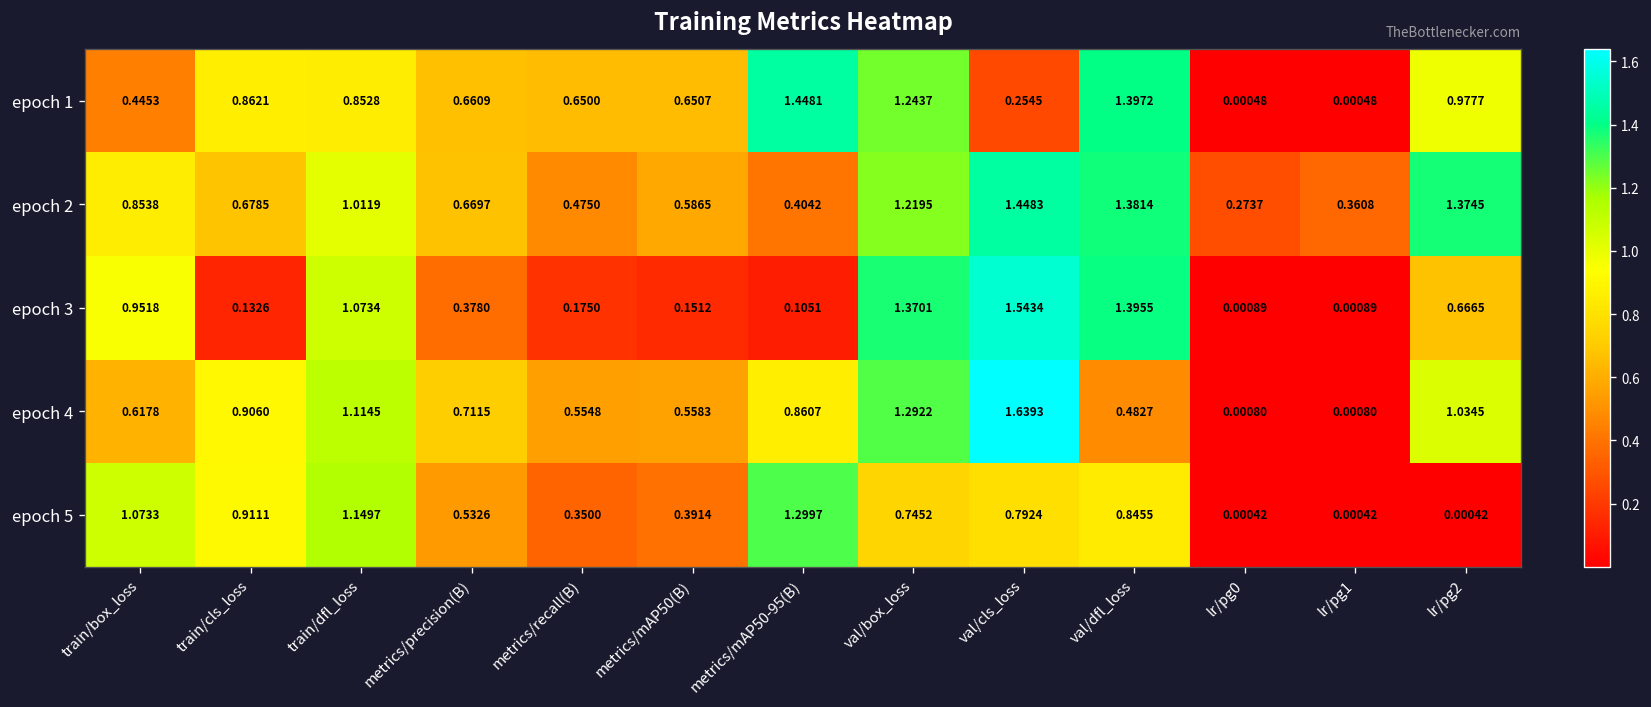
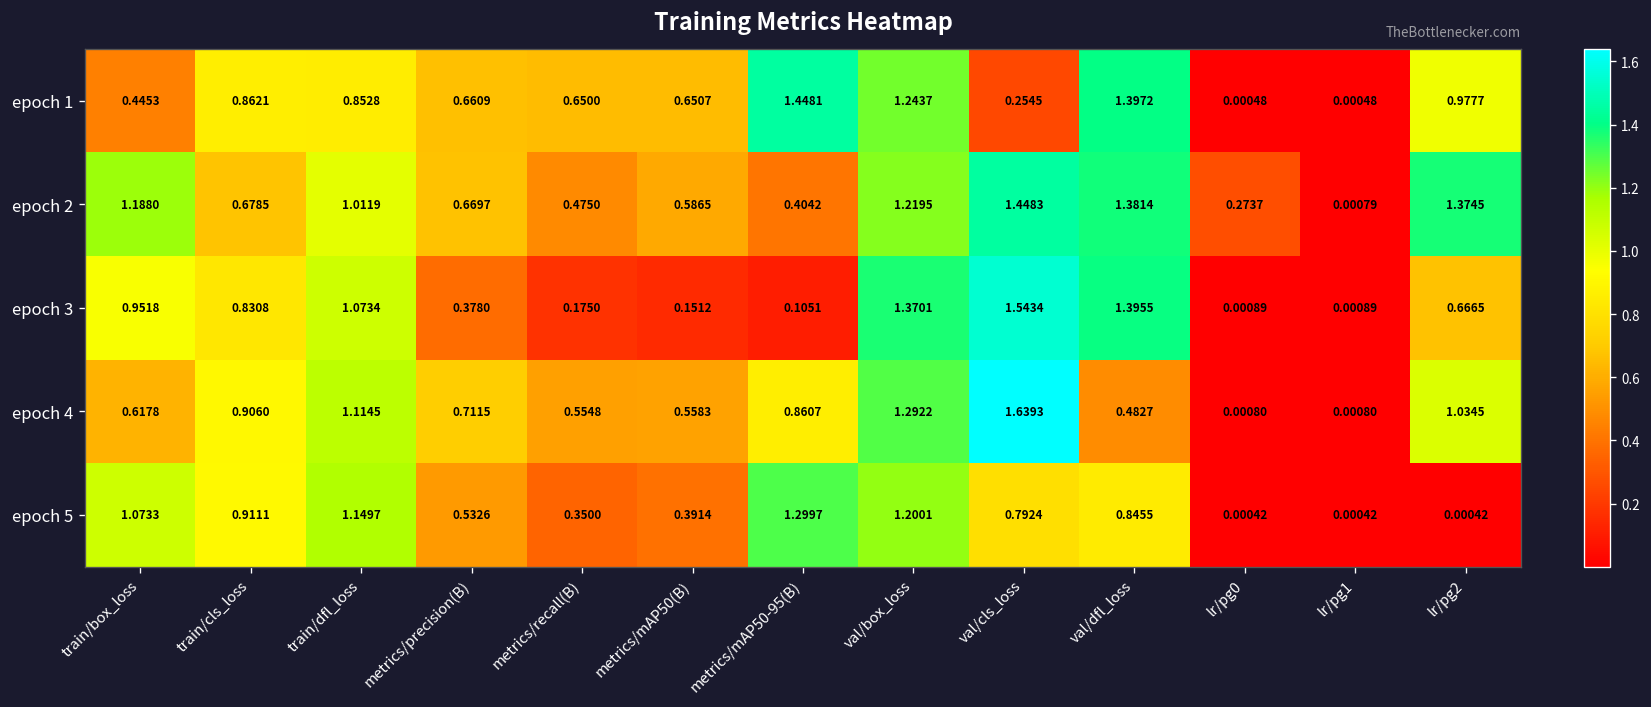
  {
    "epoch 1": {
      "train/box_loss": 0.4453,
      "train/cls_loss": 0.8621,
      "train/dfl_loss": 0.8528,
      "metrics/precision(B)": 0.6609,
      "metrics/recall(B)": 0.6500,
      "metrics/mAP50(B)": 0.6507,
      "metrics/mAP50-95(B)": 1.4481,
      "val/box_loss": 1.2437,
      "val/cls_loss": 0.2545,
      "val/dfl_loss": 1.3972,
      "lr/pg0": 0.00048,
      "lr/pg1": 0.00048,
      "lr/pg2": 0.9777
    },
    "epoch 2": {
-     "train/box_loss": 0.8538,
+     "train/box_loss": 1.1880,
      "train/cls_loss": 0.6785,
      "train/dfl_loss": 1.0119,
      "metrics/precision(B)": 0.6697,
      "metrics/recall(B)": 0.4750,
      "metrics/mAP50(B)": 0.5865,
      "metrics/mAP50-95(B)": 0.4042,
      "val/box_loss": 1.2195,
      "val/cls_loss": 1.4483,
      "val/dfl_loss": 1.3814,
      "lr/pg0": 0.2737,
-     "lr/pg1": 0.3608,
+     "lr/pg1": 0.00079,
      "lr/pg2": 1.3745
    },
    "epoch 3": {
      "train/box_loss": 0.9518,
-     "train/cls_loss": 0.1326,
+     "train/cls_loss": 0.8308,
      "train/dfl_loss": 1.0734,
      "metrics/precision(B)": 0.3780,
      "metrics/recall(B)": 0.1750,
      "metrics/mAP50(B)": 0.1512,
      "metrics/mAP50-95(B)": 0.1051,
      "val/box_loss": 1.3701,
      "val/cls_loss": 1.5434,
      "val/dfl_loss": 1.3955,
      "lr/pg0": 0.00089,
      "lr/pg1": 0.00089,
      "lr/pg2": 0.6665
    },
    "epoch 4": {
      "train/box_loss": 0.6178,
      "train/cls_loss": 0.9060,
      "train/dfl_loss": 1.1145,
      "metrics/precision(B)": 0.7115,
      "metrics/recall(B)": 0.5548,
      "metrics/mAP50(B)": 0.5583,
      "metrics/mAP50-95(B)": 0.8607,
      "val/box_loss": 1.2922,
      "val/cls_loss": 1.6393,
      "val/dfl_loss": 0.4827,
      "lr/pg0": 0.00080,
      "lr/pg1": 0.00080,
      "lr/pg2": 1.0345
    },
    "epoch 5": {
      "train/box_loss": 1.0733,
      "train/cls_loss": 0.9111,
      "train/dfl_loss": 1.1497,
      "metrics/precision(B)": 0.5326,
      "metrics/recall(B)": 0.3500,
      "metrics/mAP50(B)": 0.3914,
      "metrics/mAP50-95(B)": 1.2997,
-     "val/box_loss": 0.7452,
+     "val/box_loss": 1.2001,
      "val/cls_loss": 0.7924,
      "val/dfl_loss": 0.8455,
      "lr/pg0": 0.00042,
      "lr/pg1": 0.00042,
      "lr/pg2": 0.00042
    }
  }
